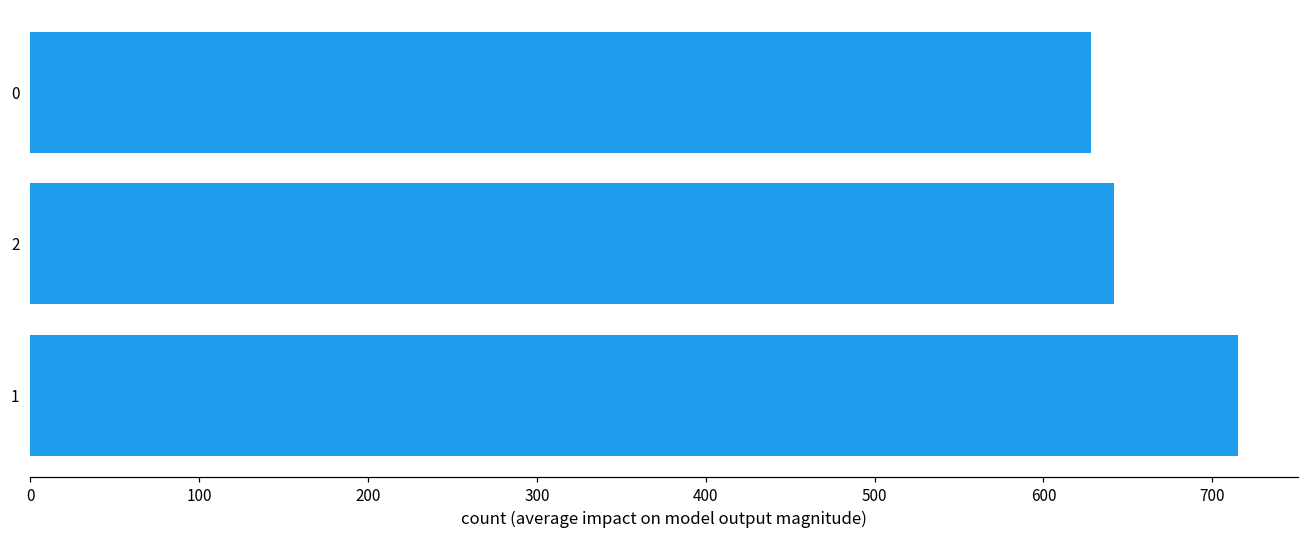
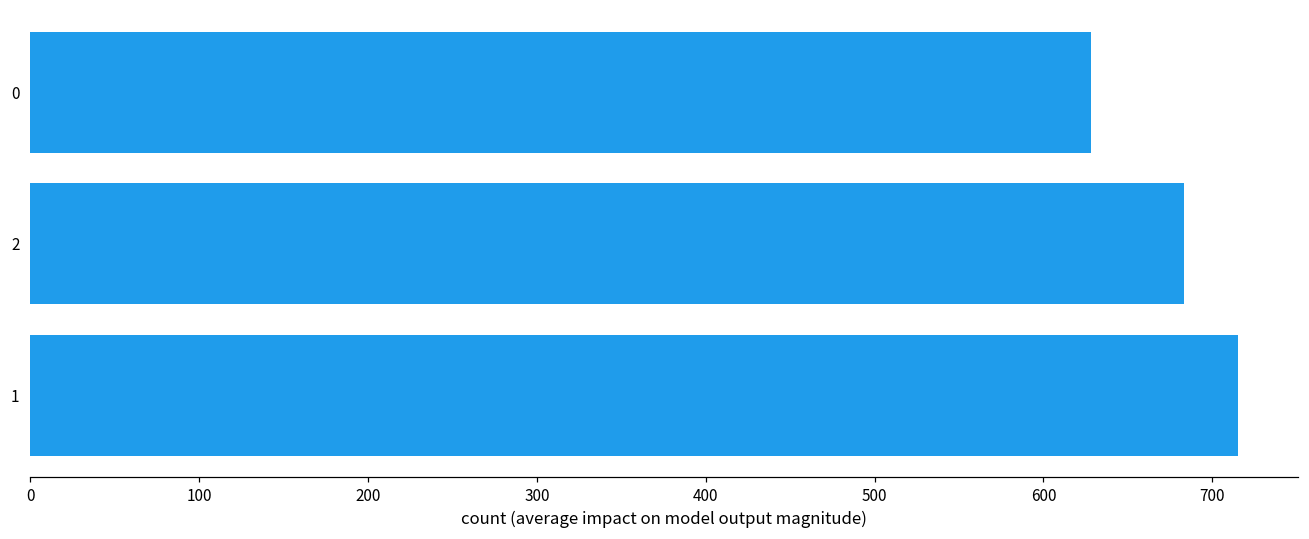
  {
    "0": 628,
-   "2": 642,
+   "2": 683,
    "1": 715
  }
